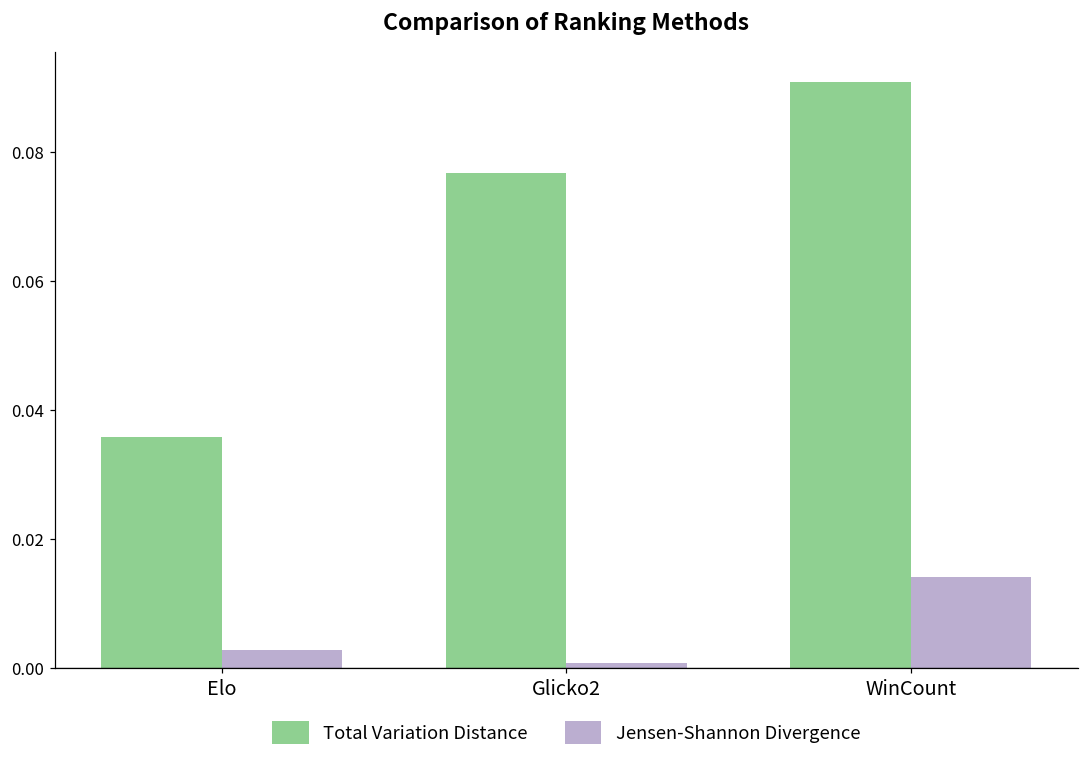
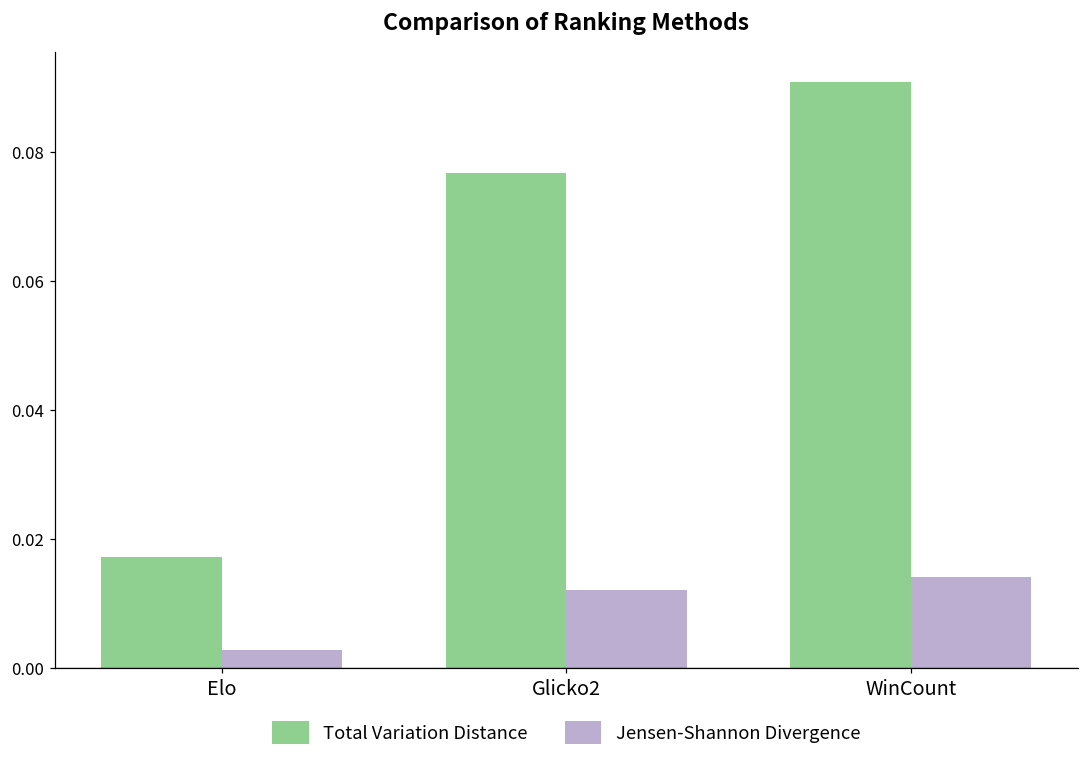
  {
    "Total Variation Distance": {
-     "Elo": 0.036,
+     "Elo": 0.017,
      "Glicko2": 0.077,
      "WinCount": 0.091
    },
    "Jensen-Shannon Divergence": {
      "Elo": 0.003,
-     "Glicko2": 0.001,
+     "Glicko2": 0.012,
      "WinCount": 0.014
    }
  }
